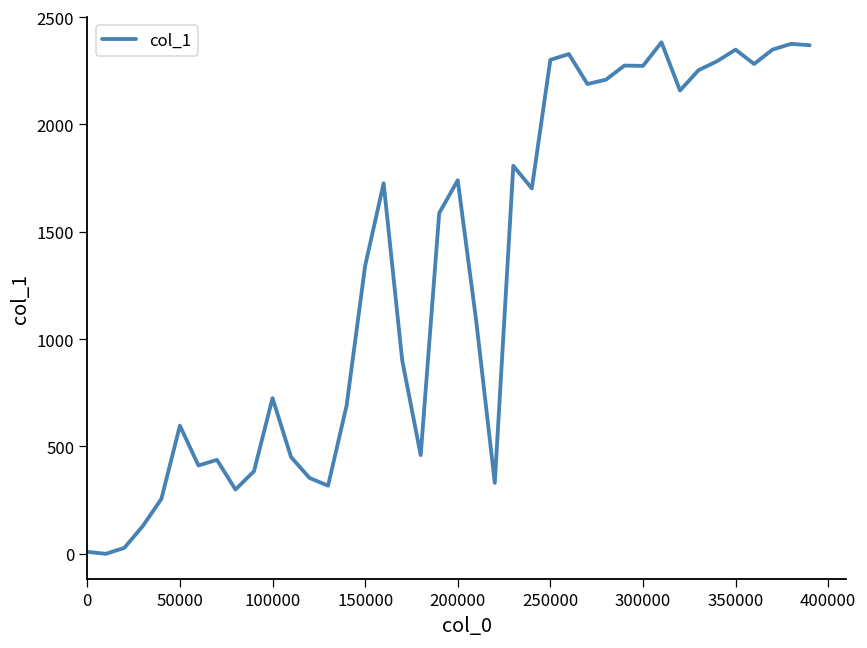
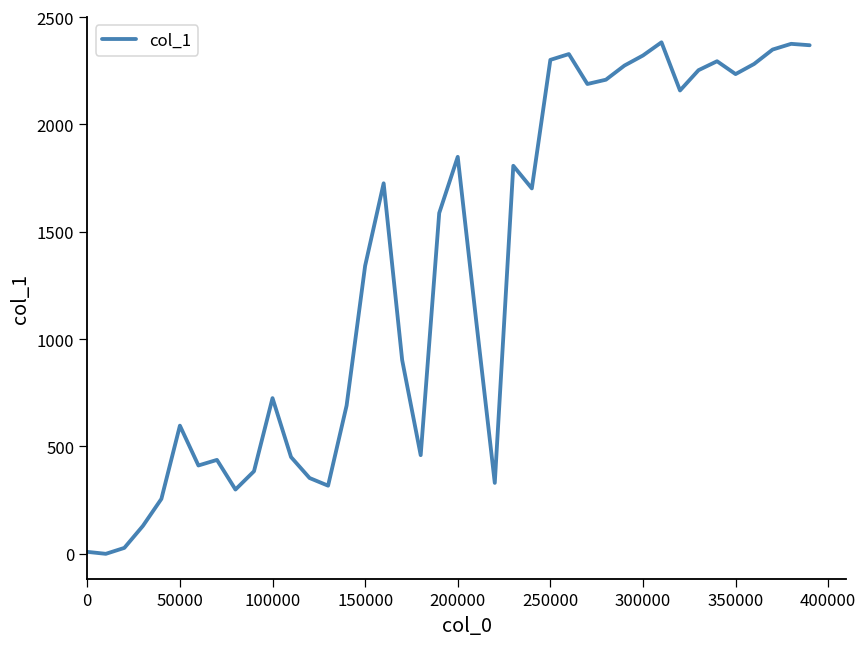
  {
    "0": 10,
    "50000": 600,
    "100000": 720,
    "150000": 1340,
-   "200000": 1740,
+   "200000": 1850,
    "250000": 2300,
-   "300000": 2270,
-   "350000": 2350
+   "300000": 2320,
+   "350000": 2230
  }
